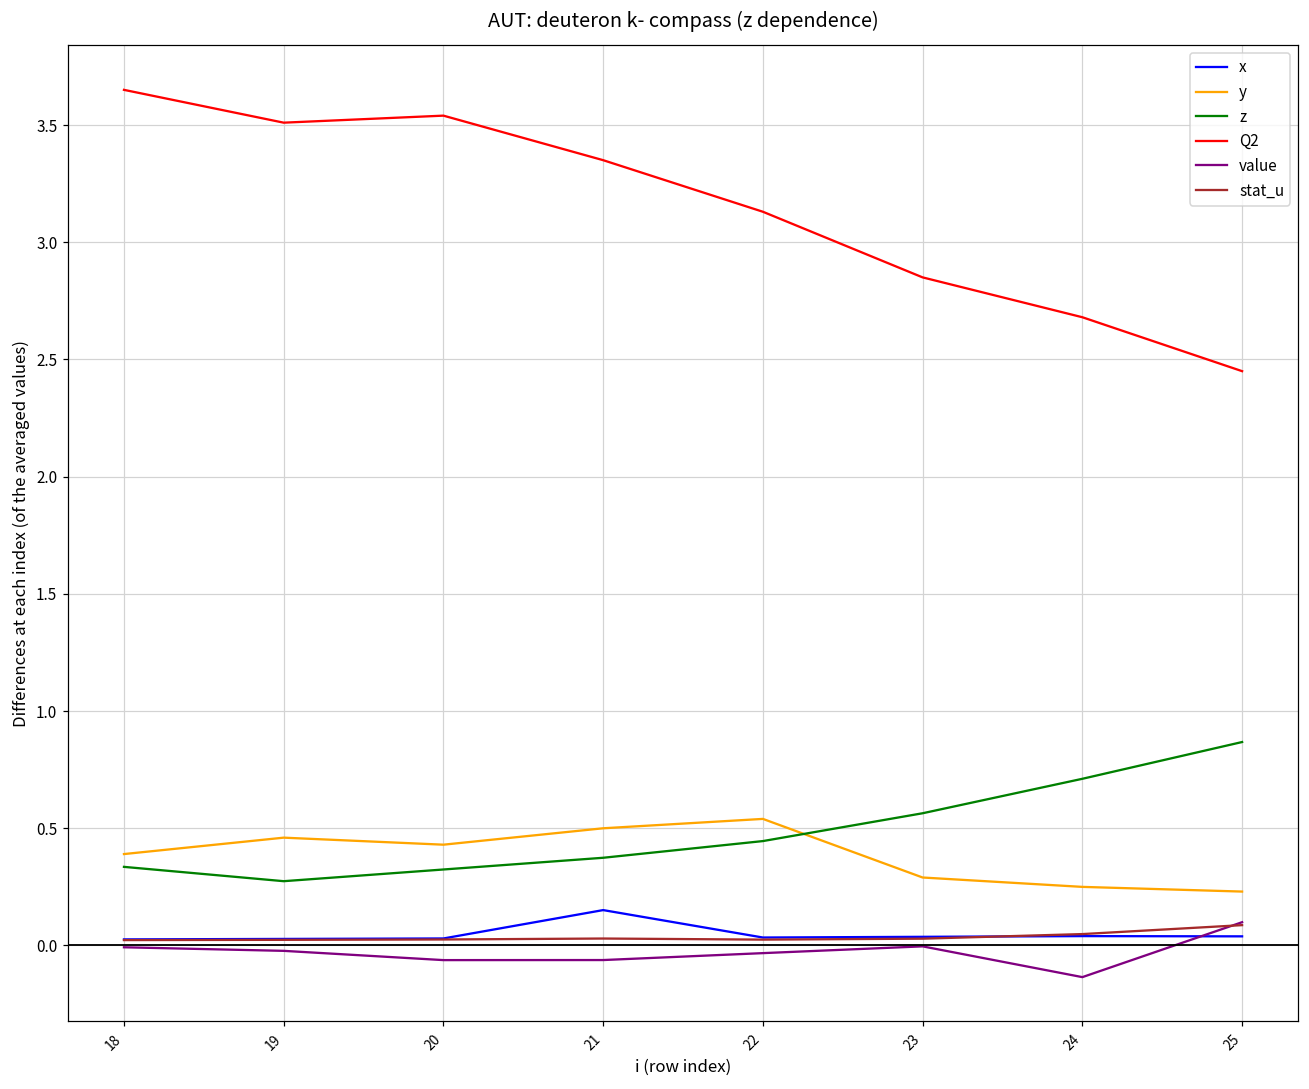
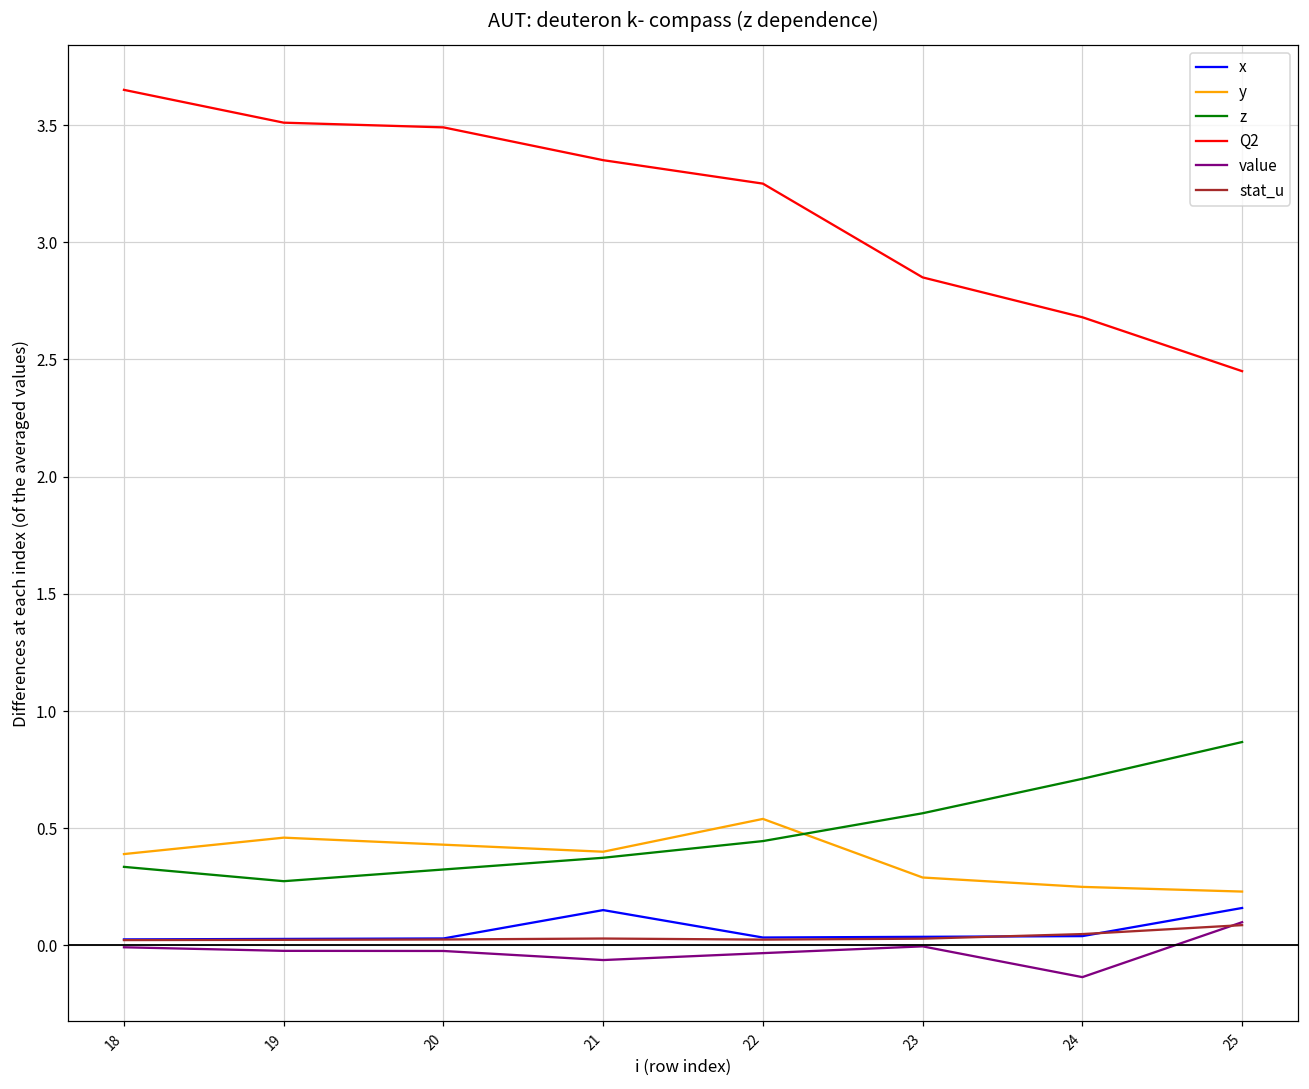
  {
    "x": {
      "21": 0.15,
-     "25": 0.04
+     "25": 0.16
    },
    "y": {
      "18": 0.4,
      "19": 0.46,
      "20": 0.43,
-     "21": 0.5,
+     "21": 0.4,
      "22": 0.54,
      "23": 0.3,
      "24": 0.25,
      "25": 0.23
    },
    "z": {
      "18": 0.34,
      "19": 0.27,
      "20": 0.32,
      "21": 0.37,
      "22": 0.45,
      "23": 0.56,
      "24": 0.71,
      "25": 0.87
    },
    "Q2": {
      "18": 3.65,
      "19": 3.51,
-     "20": 3.54,
+     "20": 3.49,
      "21": 3.35,
-     "22": 3.13,
+     "22": 3.25,
      "23": 2.85,
      "24": 2.68,
      "25": 2.45
    },
    "value": {
      "18": -0.01,
      "19": -0.02,
-     "20": -0.06,
+     "20": -0.02,
      "21": -0.06,
      "22": -0.03,
      "23": 0.00,
      "24": -0.13,
      "25": 0.10
    },
    "stat_u": {
      "21": 0.03,
      "25": 0.09
    }
  }
